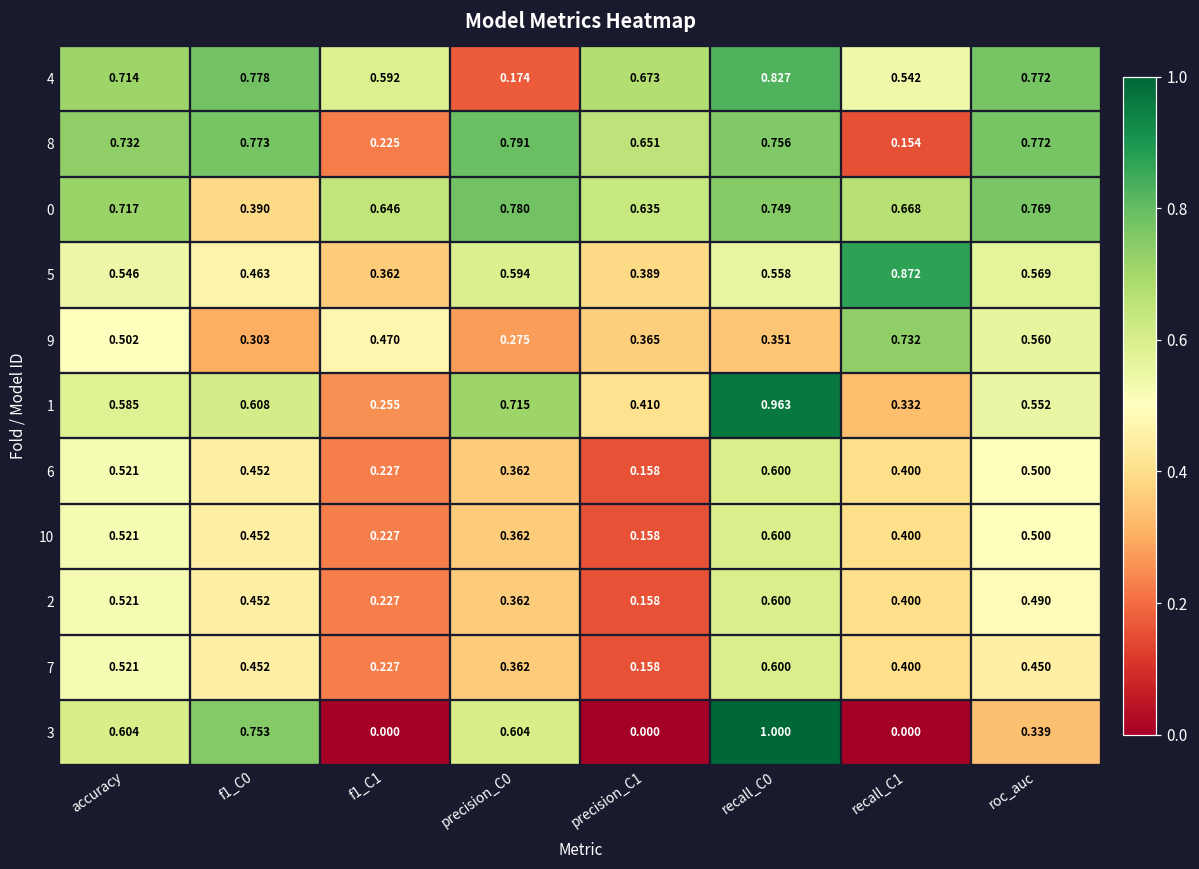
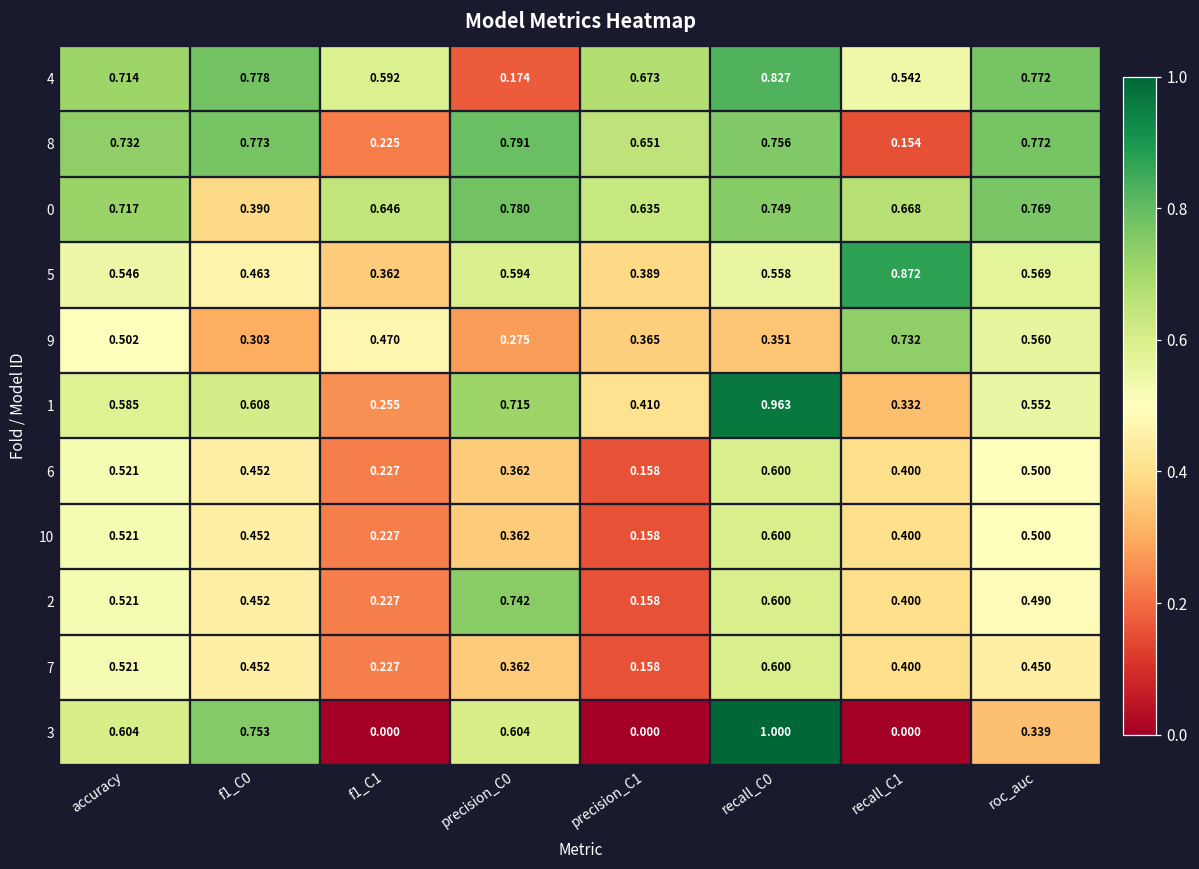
  {
    "4": {
      "accuracy": 0.714,
      "f1_C0": 0.778,
      "f1_C1": 0.592,
      "precision_C0": 0.174,
      "precision_C1": 0.673,
      "recall_C0": 0.827,
      "recall_C1": 0.542,
      "roc_auc": 0.772
    },
    "8": {
      "accuracy": 0.732,
      "f1_C0": 0.773,
      "f1_C1": 0.225,
      "precision_C0": 0.791,
      "precision_C1": 0.651,
      "recall_C0": 0.756,
      "recall_C1": 0.154,
      "roc_auc": 0.772
    },
    "0": {
      "accuracy": 0.717,
      "f1_C0": 0.390,
      "f1_C1": 0.646,
      "precision_C0": 0.780,
      "precision_C1": 0.635,
      "recall_C0": 0.749,
      "recall_C1": 0.668,
      "roc_auc": 0.769
    },
    "5": {
      "accuracy": 0.546,
      "f1_C0": 0.463,
      "f1_C1": 0.362,
      "precision_C0": 0.594,
      "precision_C1": 0.389,
      "recall_C0": 0.558,
      "recall_C1": 0.872,
      "roc_auc": 0.569
    },
    "9": {
      "accuracy": 0.502,
      "f1_C0": 0.303,
      "f1_C1": 0.470,
      "precision_C0": 0.275,
      "precision_C1": 0.365,
      "recall_C0": 0.351,
      "recall_C1": 0.732,
      "roc_auc": 0.560
    },
    "1": {
      "accuracy": 0.585,
      "f1_C0": 0.608,
      "f1_C1": 0.255,
      "precision_C0": 0.715,
      "precision_C1": 0.410,
      "recall_C0": 0.963,
      "recall_C1": 0.332,
      "roc_auc": 0.552
    },
    "6": {
      "accuracy": 0.521,
      "f1_C0": 0.452,
      "f1_C1": 0.227,
      "precision_C0": 0.362,
      "precision_C1": 0.158,
      "recall_C0": 0.600,
      "recall_C1": 0.400,
      "roc_auc": 0.500
    },
    "10": {
      "accuracy": 0.521,
      "f1_C0": 0.452,
      "f1_C1": 0.227,
      "precision_C0": 0.362,
      "precision_C1": 0.158,
      "recall_C0": 0.600,
      "recall_C1": 0.400,
      "roc_auc": 0.500
    },
    "2": {
      "accuracy": 0.521,
      "f1_C0": 0.452,
      "f1_C1": 0.227,
-     "precision_C0": 0.362,
+     "precision_C0": 0.742,
      "precision_C1": 0.158,
      "recall_C0": 0.600,
      "recall_C1": 0.400,
      "roc_auc": 0.490
    },
    "7": {
      "accuracy": 0.521,
      "f1_C0": 0.452,
      "f1_C1": 0.227,
      "precision_C0": 0.362,
      "precision_C1": 0.158,
      "recall_C0": 0.600,
      "recall_C1": 0.400,
      "roc_auc": 0.450
    },
    "3": {
      "accuracy": 0.604,
      "f1_C0": 0.753,
      "f1_C1": 0.000,
      "precision_C0": 0.604,
      "precision_C1": 0.000,
      "recall_C0": 1.000,
      "recall_C1": 0.000,
      "roc_auc": 0.339
    }
  }
